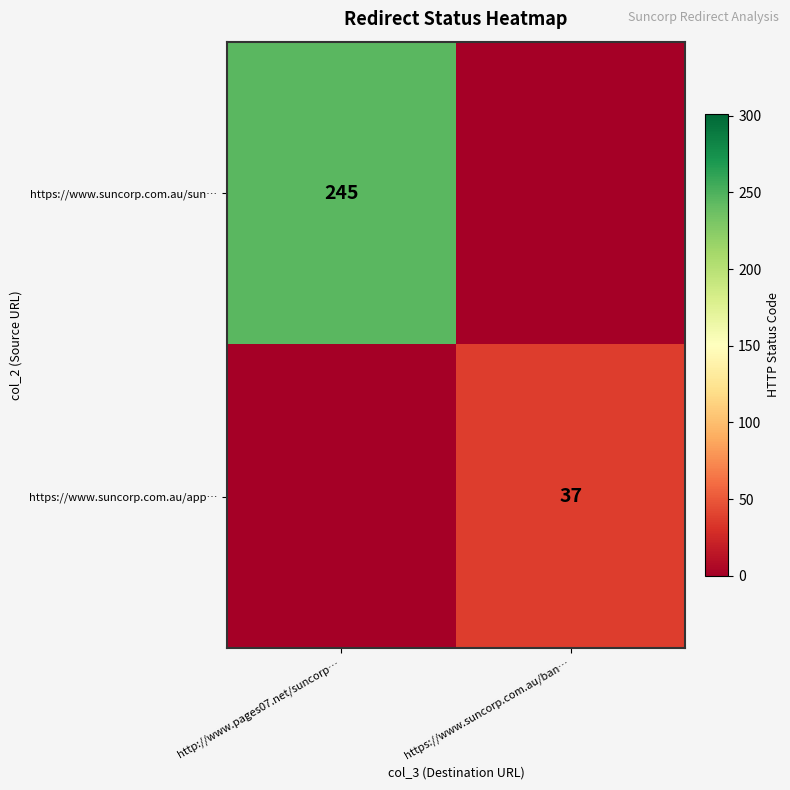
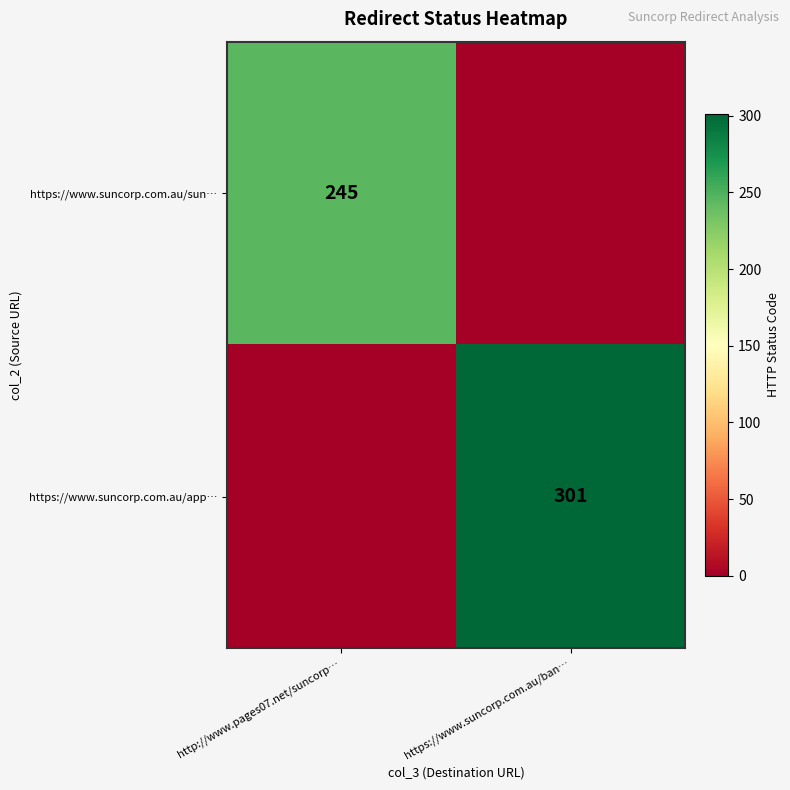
  {
    "https://www.suncorp.com.au/sun…": {
      "http://www.pages07.net/suncorp…": 245
    },
    "https://www.suncorp.com.au/app…": {
-     "https://www.suncorp.com.au/ban…": 37
+     "https://www.suncorp.com.au/ban…": 301
    }
  }
